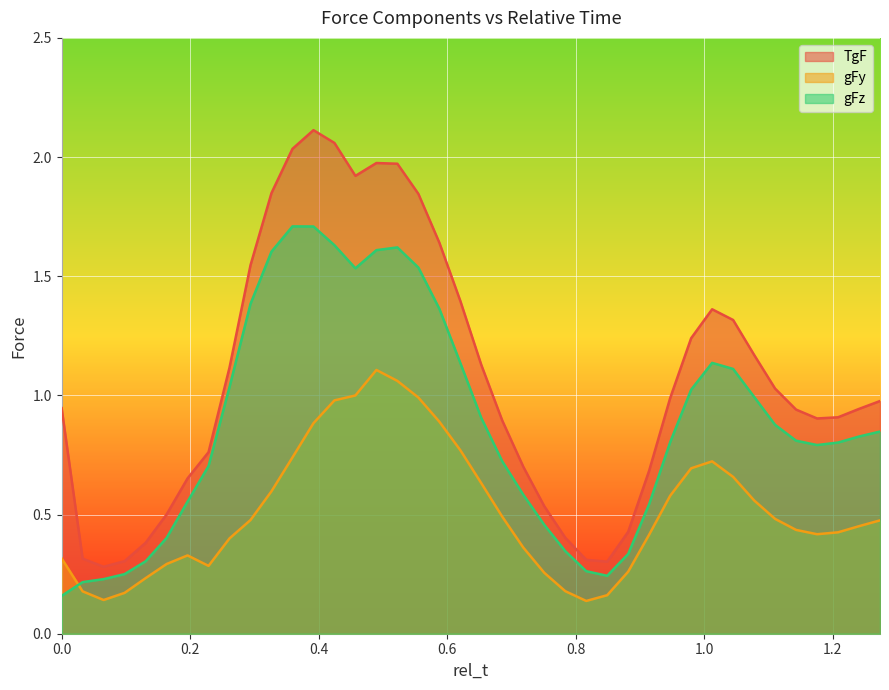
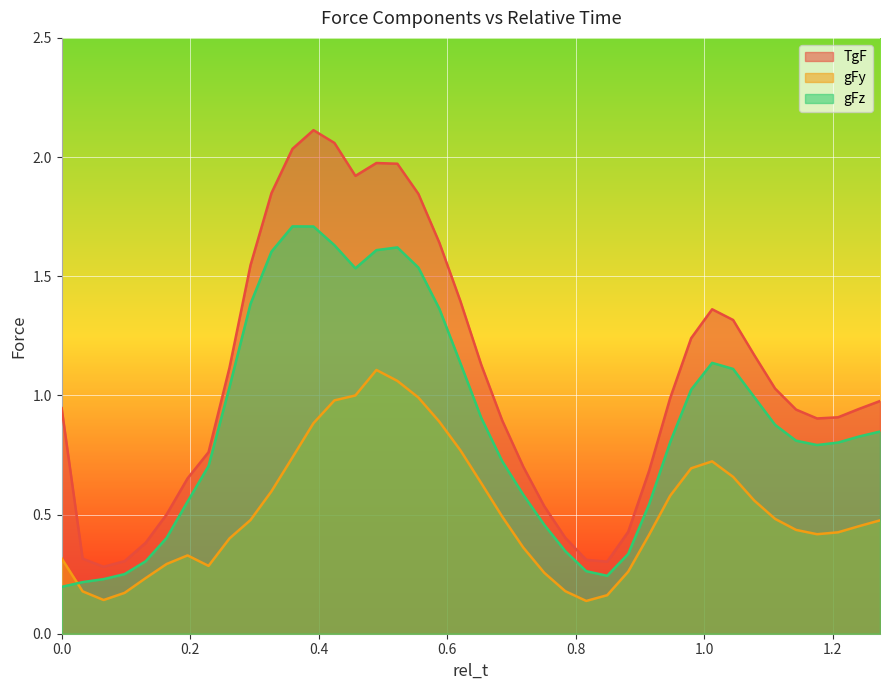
  {
    "TgF": {
      "0.0": 0.95
    },
    "gFy": {
      "0.0": 0.32
    },
    "gFz": {
-     "0.0": 0.16
+     "0.0": 0.20
    }
  }
